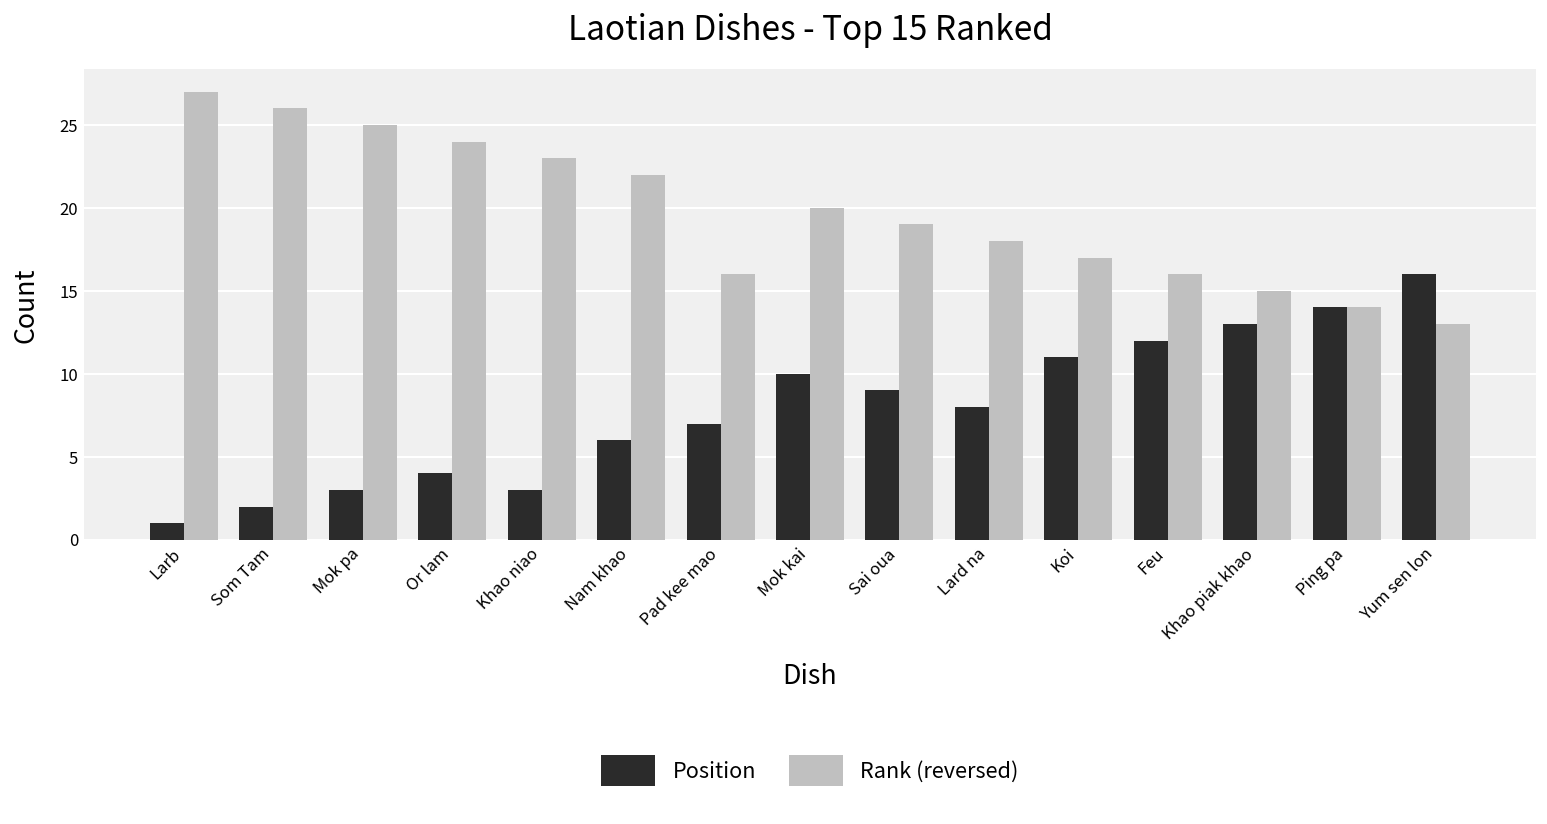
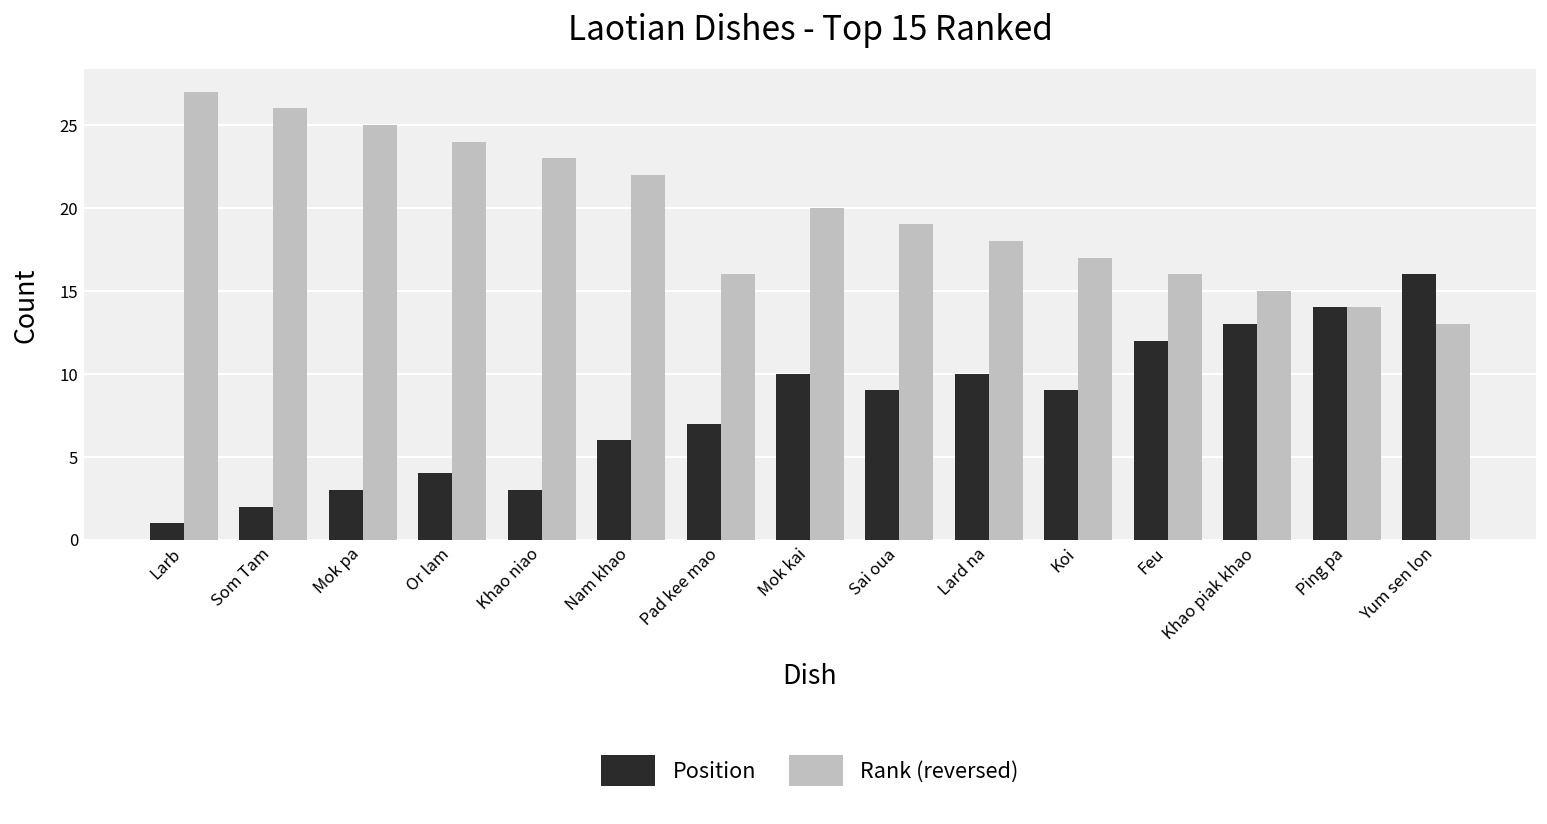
  {
    "Position": {
      "Larb": 1,
      "Som Tam": 2,
      "Mok pa": 3,
      "Or lam": 4,
      "Khao niao": 3,
      "Nam khao": 6,
      "Pad kee mao": 7,
      "Mok kai": 10,
      "Sai oua": 9,
-     "Lard na": 8,
-     "Koi": 11,
+     "Lard na": 10,
+     "Koi": 9,
      "Feu": 12,
      "Khao piak khao": 13,
      "Ping pa": 14,
      "Yum sen lon": 16
    },
    "Rank (reversed)": {
      "Larb": 27,
      "Som Tam": 26,
      "Mok pa": 25,
      "Or lam": 24,
      "Khao niao": 23,
      "Nam khao": 22,
      "Pad kee mao": 16,
      "Mok kai": 20,
      "Sai oua": 19,
      "Lard na": 18,
      "Koi": 17,
      "Feu": 16,
      "Khao piak khao": 15,
      "Ping pa": 14,
      "Yum sen lon": 13
    }
  }
